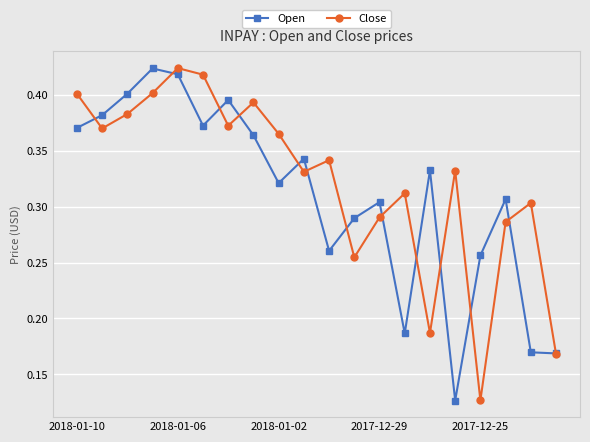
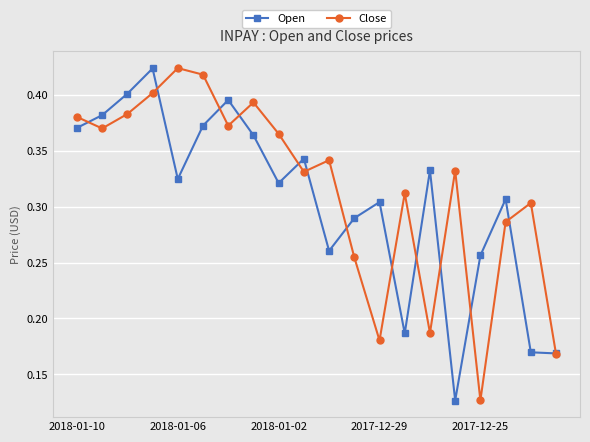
  {
    "Open": {
      "2018-01-10": 0.371,
-     "2018-01-06": 0.418,
+     "2018-01-06": 0.325,
      "2018-01-02": 0.321,
      "2017-12-29": 0.304,
      "2017-12-25": 0.256
    },
    "Close": {
-     "2018-01-10": 0.401,
+     "2018-01-10": 0.380,
      "2018-01-06": 0.424,
      "2018-01-02": 0.365,
-     "2017-12-29": 0.291,
+     "2017-12-29": 0.180,
      "2017-12-25": 0.127
    }
  }
